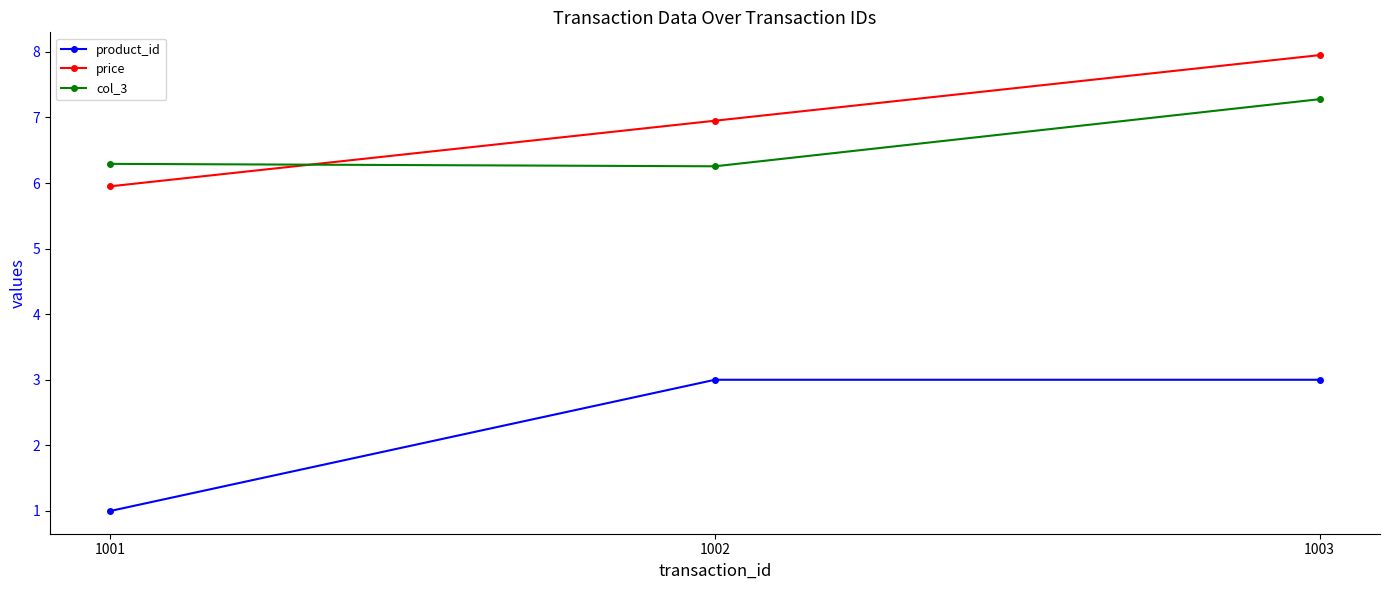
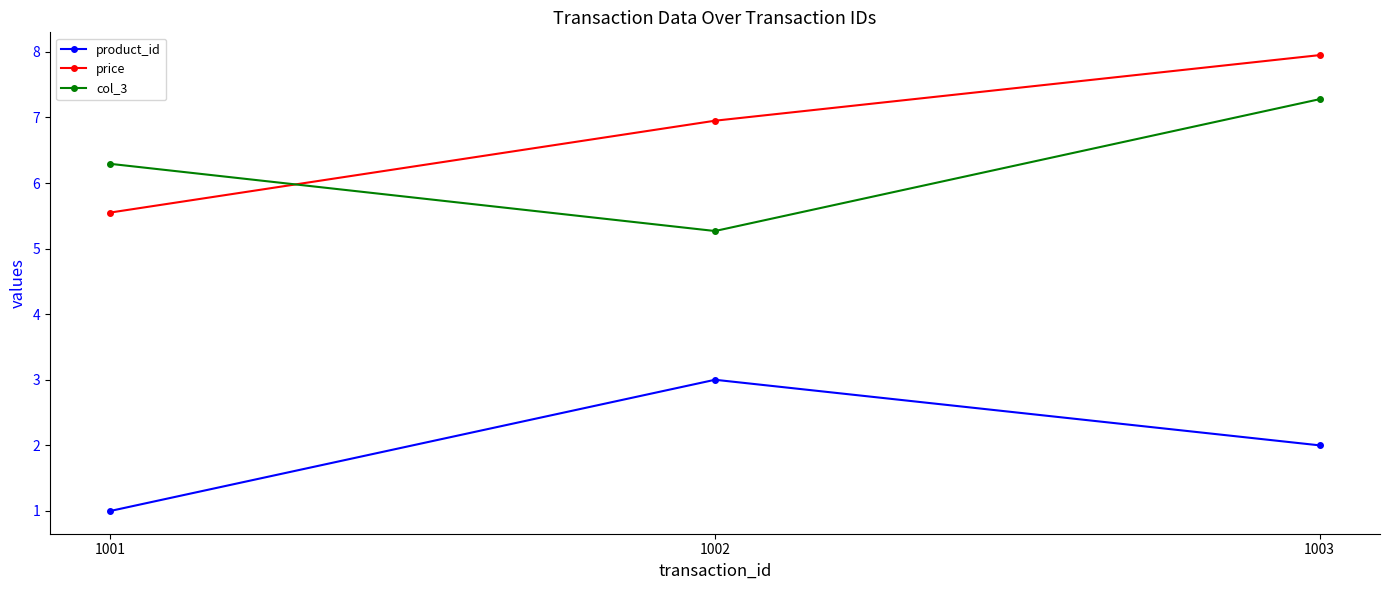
  {
    "product_id": {
      "1001": 1,
      "1002": 3,
-     "1003": 3
+     "1003": 2
    },
    "price": {
-     "1001": 6.0,
+     "1001": 5.6,
      "1002": 7.0,
      "1003": 8.0
    },
    "col_3": {
      "1001": 6.3,
-     "1002": 6.3,
+     "1002": 5.3,
      "1003": 7.3
    }
  }
